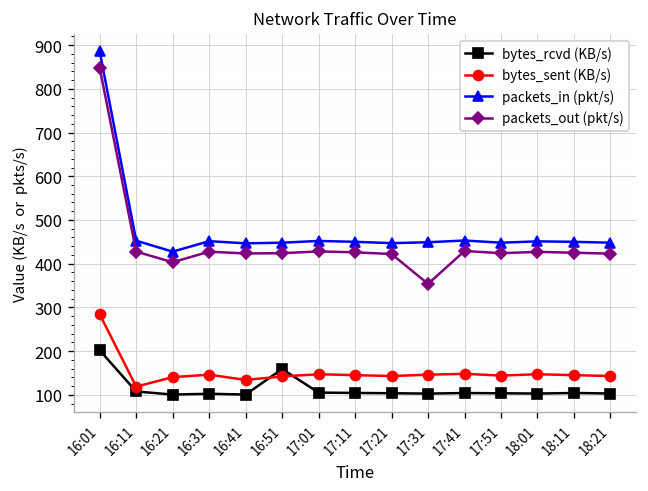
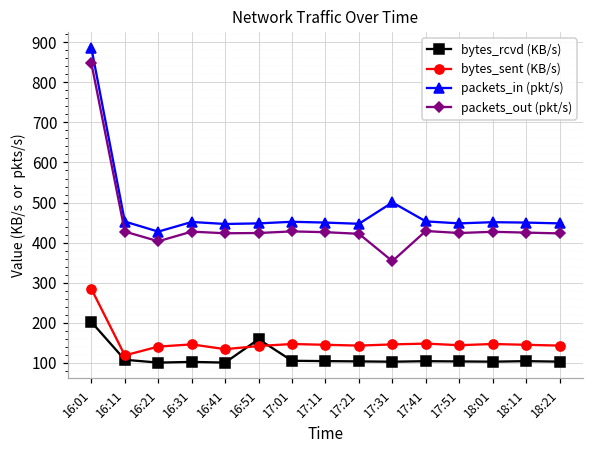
  {
    "bytes_rcvd (KB/s)": {
      "16:01": 200,
      "16:11": 110,
      "16:21": 100,
      "16:31": 100,
      "16:41": 100,
      "16:51": 160,
      "17:01": 110,
      "17:11": 100,
      "17:21": 100,
      "17:31": 100,
      "17:41": 100,
      "17:51": 100,
      "18:01": 100,
      "18:11": 100,
      "18:21": 100
    },
    "bytes_sent (KB/s)": {
      "16:01": 280,
      "16:11": 120,
      "16:21": 140,
      "16:31": 150,
      "16:41": 130,
      "16:51": 140,
      "17:01": 150,
      "17:11": 150,
      "17:21": 140,
      "17:31": 150,
      "17:41": 150,
      "17:51": 140,
      "18:01": 150,
      "18:11": 150,
      "18:21": 140
    },
    "packets_in (pkt/s)": {
      "16:01": 890,
      "16:11": 450,
      "16:21": 430,
      "16:31": 450,
      "16:41": 450,
      "16:51": 450,
      "17:01": 450,
      "17:11": 450,
      "17:21": 450,
-     "17:31": 450,
+     "17:31": 500,
      "17:41": 450,
      "17:51": 450,
      "18:01": 450,
      "18:11": 450,
      "18:21": 450
    },
    "packets_out (pkt/s)": {
      "16:01": 850,
      "16:11": 430,
      "16:21": 400,
      "16:31": 430,
      "16:41": 420,
      "16:51": 420,
      "17:01": 430,
      "17:11": 430,
      "17:21": 420,
      "17:31": 350,
      "17:41": 430,
      "17:51": 420,
      "18:01": 430,
      "18:11": 430,
      "18:21": 420
    }
  }
